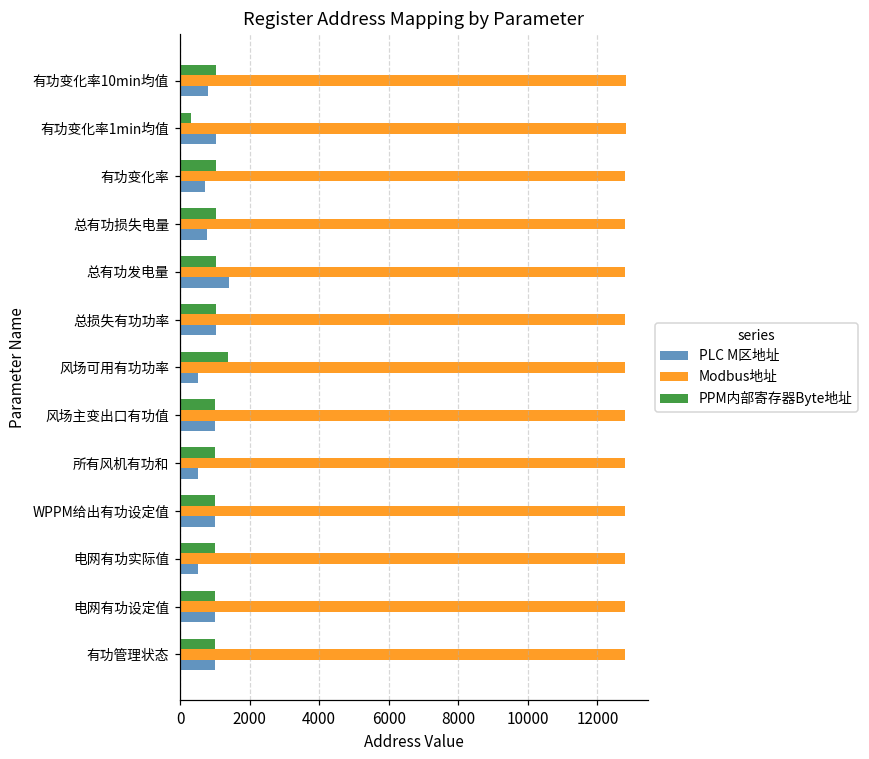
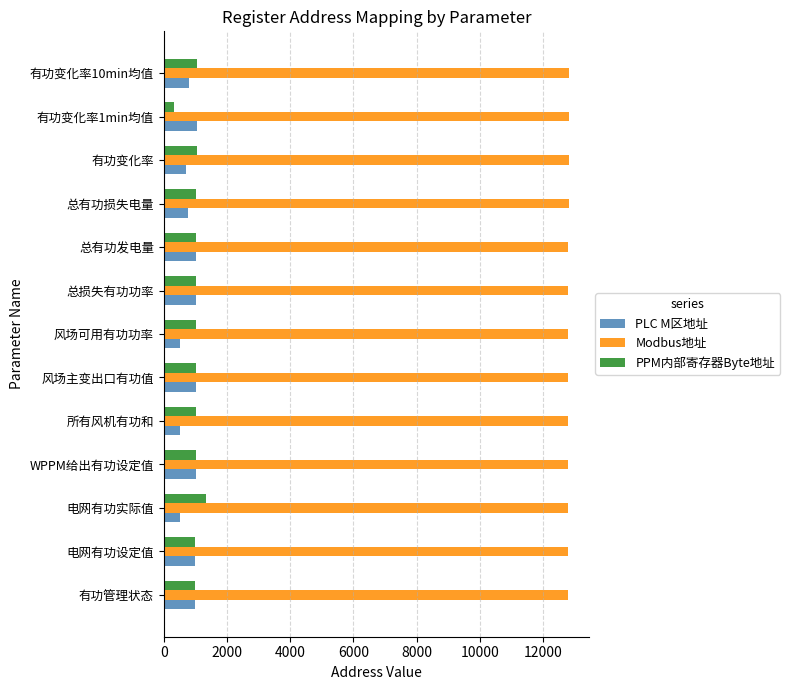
  {
    "PLC M区地址": {
      "有功变化率10min均值": 800,
      "有功变化率1min均值": 1000,
      "有功变化率": 700,
      "总有功损失电量": 800,
-     "总有功发电量": 1400,
+     "总有功发电量": 1000,
      "总损失有功功率": 1000,
      "风场可用有功功率": 500,
      "风场主变出口有功值": 1000,
      "所有风机有功和": 500,
      "WPPM给出有功设定值": 1000,
      "电网有功实际值": 500,
      "电网有功设定值": 1000,
      "有功管理状态": 1000
    },
    "Modbus地址": {
      "有功变化率10min均值": 12800,
      "有功变化率1min均值": 12800,
      "有功变化率": 12800,
      "总有功损失电量": 12800,
      "总有功发电量": 12800,
      "总损失有功功率": 12800,
      "风场可用有功功率": 12800,
      "风场主变出口有功值": 12800,
      "所有风机有功和": 12800,
      "WPPM给出有功设定值": 12800,
      "电网有功实际值": 12800,
      "电网有功设定值": 12800,
      "有功管理状态": 12800
    },
    "PPM内部寄存器Byte地址": {
      "有功变化率10min均值": 1000,
      "有功变化率1min均值": 300,
      "有功变化率": 1000,
      "总有功损失电量": 1000,
      "总有功发电量": 1000,
      "总损失有功功率": 1000,
-     "风场可用有功功率": 1400,
+     "风场可用有功功率": 1000,
      "风场主变出口有功值": 1000,
      "所有风机有功和": 1000,
      "WPPM给出有功设定值": 1000,
-     "电网有功实际值": 1000,
+     "电网有功实际值": 1300,
      "电网有功设定值": 1000,
      "有功管理状态": 1000
    }
  }
